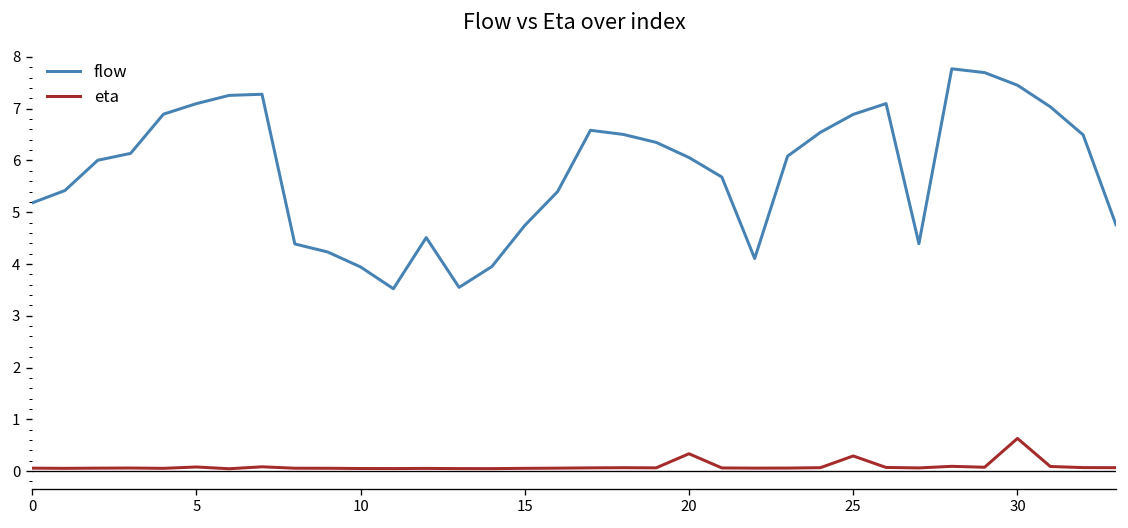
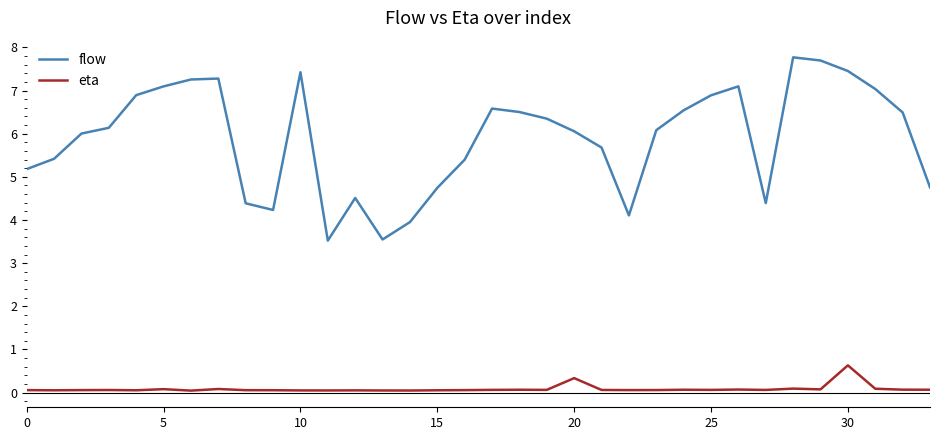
  {
    "flow": {
      "0": 5.2,
      "5": 7.1,
-     "10": 3.9,
+     "10": 7.4,
      "15": 4.7,
      "20": 6.1,
      "25": 6.9,
      "30": 7.5
    },
    "eta": {
      "0": 0.1,
      "5": 0.1,
      "10": 0.1,
      "15": 0.1,
      "20": 0.3,
-     "25": 0.3,
+     "25": 0.1,
      "30": 0.6
    }
  }
